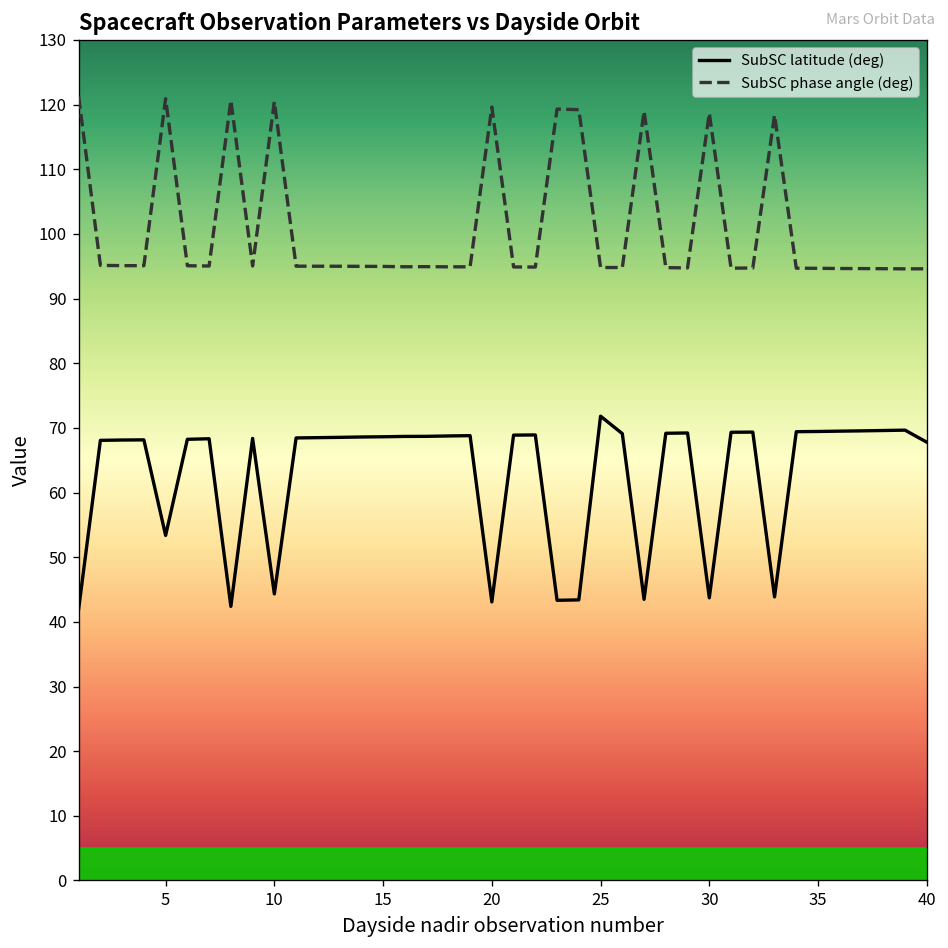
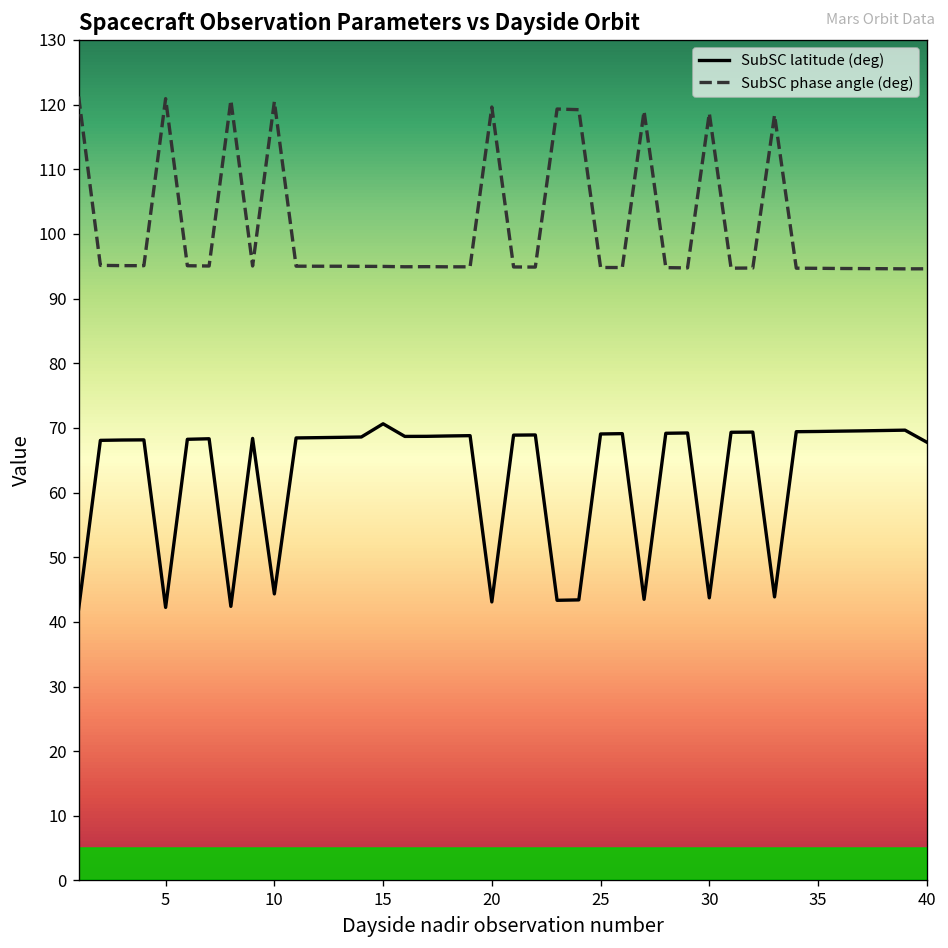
  {
    "SubSC latitude (deg)": {
-     "5": 53,
+     "5": 42,
      "10": 44,
-     "15": 69,
+     "15": 71,
      "20": 43,
-     "25": 72,
+     "25": 69,
      "30": 44,
      "35": 69,
      "40": 68
    },
    "SubSC phase angle (deg)": {
      "5": 121,
      "10": 120,
      "15": 95,
      "20": 120,
      "25": 95,
      "30": 119,
      "35": 95,
      "40": 95
    }
  }
